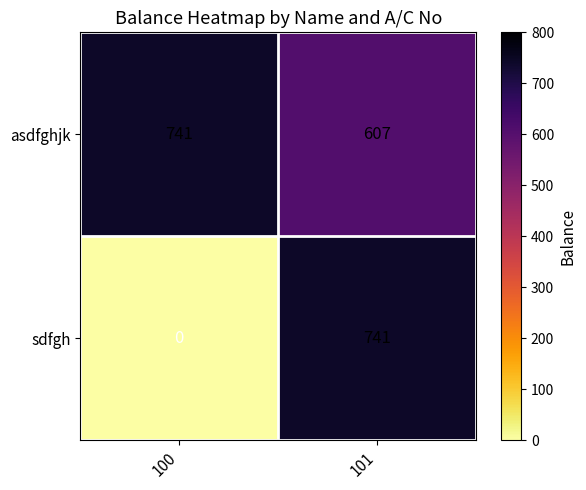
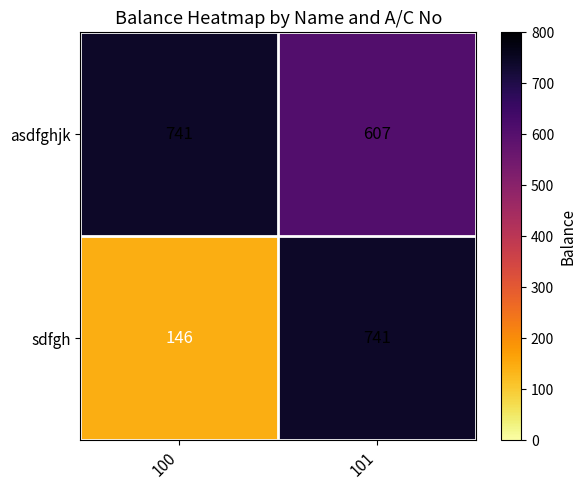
  {
    "asdfghjk": {
      "101": 607
    },
    "sdfgh": {
-     "100": 0
+     "100": 146
    }
  }
